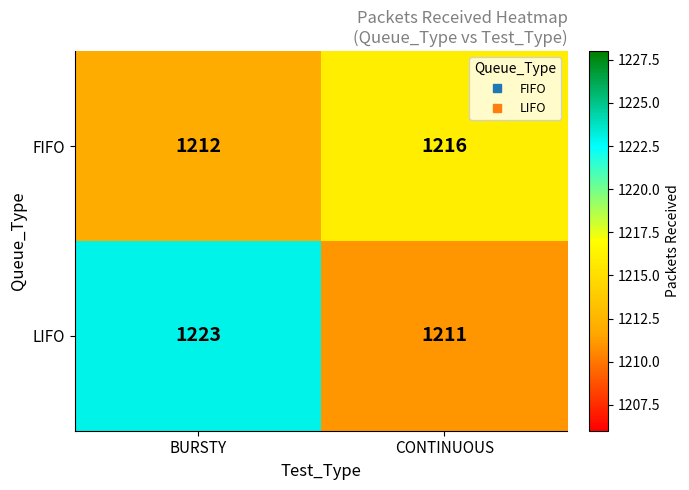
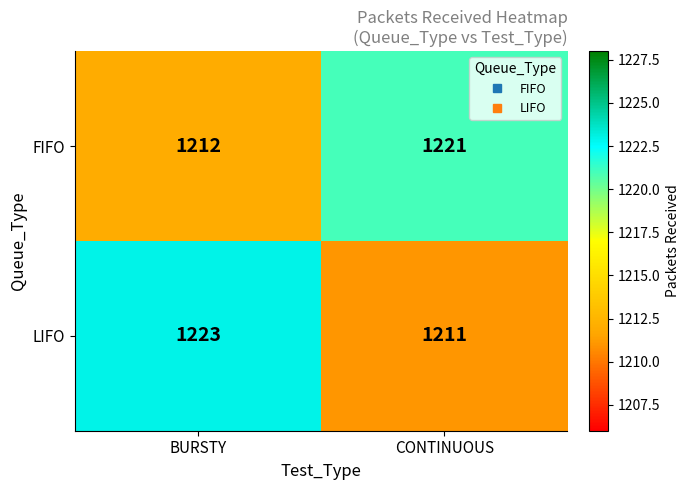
  {
    "FIFO": {
      "BURSTY": 1212,
-     "CONTINUOUS": 1216
+     "CONTINUOUS": 1221
    },
    "LIFO": {
      "BURSTY": 1223,
      "CONTINUOUS": 1211
    }
  }
